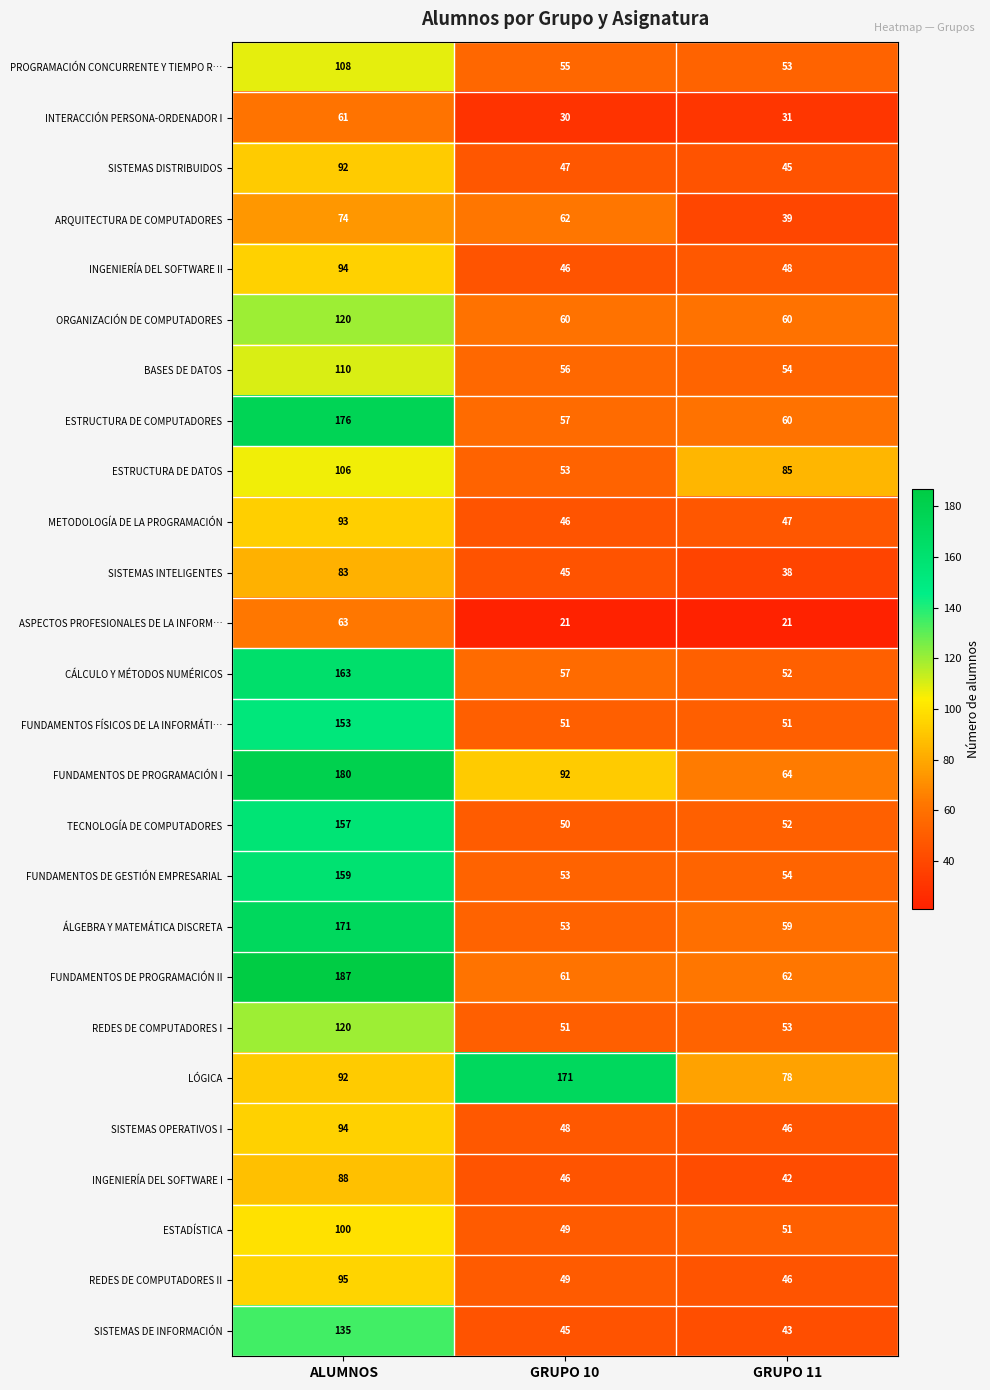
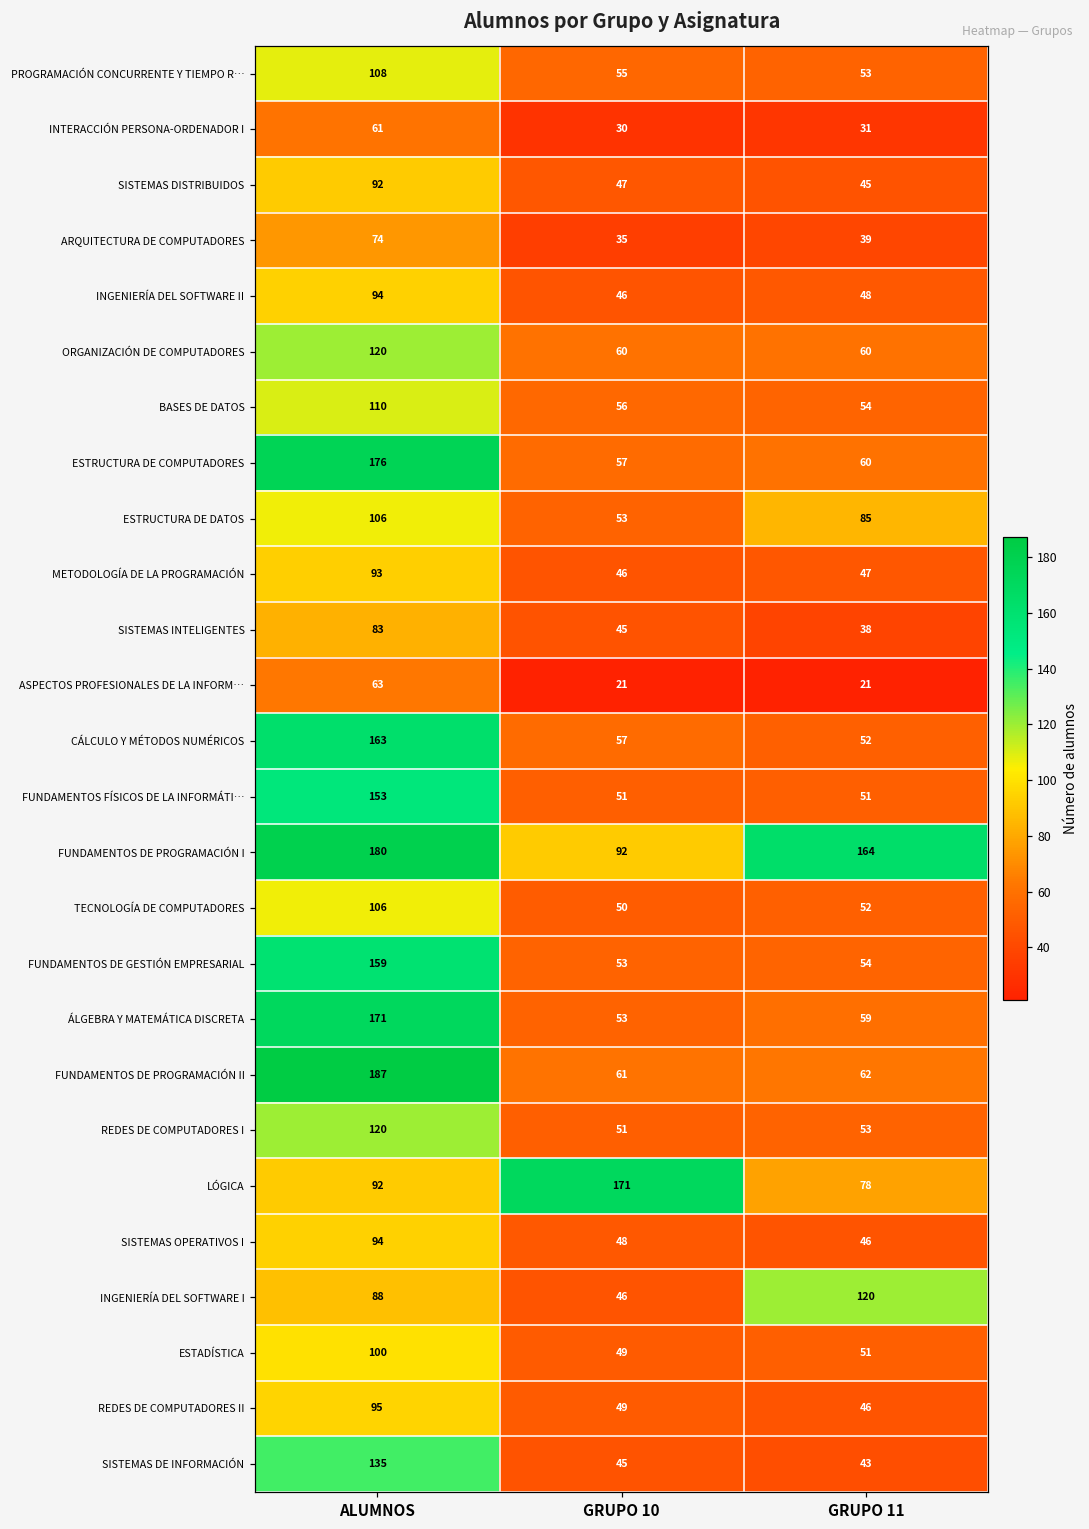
  {
    "PROGRAMACIÓN CONCURRENTE Y TIEMPO R…": {
      "ALUMNOS": 108,
      "GRUPO 10": 55,
      "GRUPO 11": 53
    },
    "INTERACCIÓN PERSONA-ORDENADOR I": {
      "ALUMNOS": 61,
      "GRUPO 10": 30,
      "GRUPO 11": 31
    },
    "SISTEMAS DISTRIBUIDOS": {
      "ALUMNOS": 92,
      "GRUPO 10": 47,
      "GRUPO 11": 45
    },
    "ARQUITECTURA DE COMPUTADORES": {
      "ALUMNOS": 74,
-     "GRUPO 10": 62,
+     "GRUPO 10": 35,
      "GRUPO 11": 39
    },
    "INGENIERÍA DEL SOFTWARE II": {
      "ALUMNOS": 94,
      "GRUPO 10": 46,
      "GRUPO 11": 48
    },
    "ORGANIZACIÓN DE COMPUTADORES": {
      "ALUMNOS": 120,
      "GRUPO 10": 60,
      "GRUPO 11": 60
    },
    "BASES DE DATOS": {
      "ALUMNOS": 110,
      "GRUPO 10": 56,
      "GRUPO 11": 54
    },
    "ESTRUCTURA DE COMPUTADORES": {
      "ALUMNOS": 176,
      "GRUPO 10": 57,
      "GRUPO 11": 60
    },
    "ESTRUCTURA DE DATOS": {
      "ALUMNOS": 106,
      "GRUPO 10": 53,
      "GRUPO 11": 85
    },
    "METODOLOGÍA DE LA PROGRAMACIÓN": {
      "ALUMNOS": 93,
      "GRUPO 10": 46,
      "GRUPO 11": 47
    },
    "SISTEMAS INTELIGENTES": {
      "ALUMNOS": 83,
      "GRUPO 10": 45,
      "GRUPO 11": 38
    },
    "ASPECTOS PROFESIONALES DE LA INFORM…": {
      "ALUMNOS": 63,
      "GRUPO 10": 21,
      "GRUPO 11": 21
    },
    "CÁLCULO Y MÉTODOS NUMÉRICOS": {
      "ALUMNOS": 163,
      "GRUPO 10": 57,
      "GRUPO 11": 52
    },
    "FUNDAMENTOS FÍSICOS DE LA INFORMÁTI…": {
      "ALUMNOS": 153,
      "GRUPO 10": 51,
      "GRUPO 11": 51
    },
    "FUNDAMENTOS DE PROGRAMACIÓN I": {
      "ALUMNOS": 180,
      "GRUPO 10": 92,
-     "GRUPO 11": 64
+     "GRUPO 11": 164
    },
    "TECNOLOGÍA DE COMPUTADORES": {
-     "ALUMNOS": 157,
+     "ALUMNOS": 106,
      "GRUPO 10": 50,
      "GRUPO 11": 52
    },
    "FUNDAMENTOS DE GESTIÓN EMPRESARIAL": {
      "ALUMNOS": 159,
      "GRUPO 10": 53,
      "GRUPO 11": 54
    },
    "ÁLGEBRA Y MATEMÁTICA DISCRETA": {
      "ALUMNOS": 171,
      "GRUPO 10": 53,
      "GRUPO 11": 59
    },
    "FUNDAMENTOS DE PROGRAMACIÓN II": {
      "ALUMNOS": 187,
      "GRUPO 10": 61,
      "GRUPO 11": 62
    },
    "REDES DE COMPUTADORES I": {
      "ALUMNOS": 120,
      "GRUPO 10": 51,
      "GRUPO 11": 53
    },
    "LÓGICA": {
      "ALUMNOS": 92,
      "GRUPO 10": 171,
      "GRUPO 11": 78
    },
    "SISTEMAS OPERATIVOS I": {
      "ALUMNOS": 94,
      "GRUPO 10": 48,
      "GRUPO 11": 46
    },
    "INGENIERÍA DEL SOFTWARE I": {
      "ALUMNOS": 88,
      "GRUPO 10": 46,
-     "GRUPO 11": 42
+     "GRUPO 11": 120
    },
    "ESTADÍSTICA": {
      "ALUMNOS": 100,
      "GRUPO 10": 49,
      "GRUPO 11": 51
    },
    "REDES DE COMPUTADORES II": {
      "ALUMNOS": 95,
      "GRUPO 10": 49,
      "GRUPO 11": 46
    },
    "SISTEMAS DE INFORMACIÓN": {
      "ALUMNOS": 135,
      "GRUPO 10": 45,
      "GRUPO 11": 43
    }
  }
